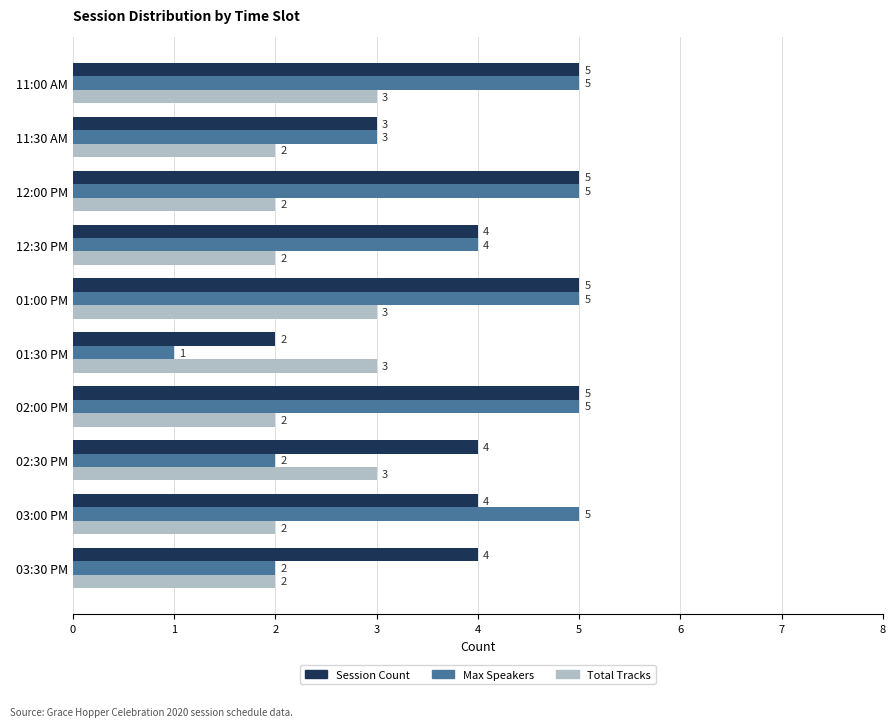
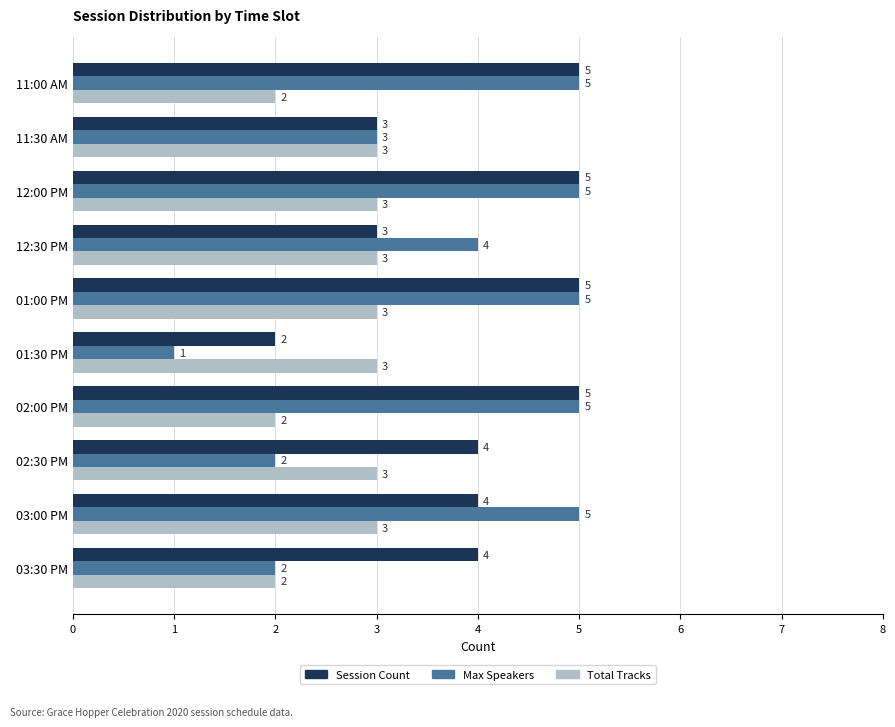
  {
    "Session Count": {
      "11:00 AM": 5,
      "11:30 AM": 3,
      "12:00 PM": 5,
-     "12:30 PM": 4,
+     "12:30 PM": 3,
      "01:00 PM": 5,
      "01:30 PM": 2,
      "02:00 PM": 5,
      "02:30 PM": 4,
      "03:00 PM": 4,
      "03:30 PM": 4
    },
    "Max Speakers": {
      "11:00 AM": 5,
      "11:30 AM": 3,
      "12:00 PM": 5,
      "12:30 PM": 4,
      "01:00 PM": 5,
      "01:30 PM": 1,
      "02:00 PM": 5,
      "02:30 PM": 2,
      "03:00 PM": 5,
      "03:30 PM": 2
    },
    "Total Tracks": {
-     "11:00 AM": 3,
-     "11:30 AM": 2,
-     "12:00 PM": 2,
-     "12:30 PM": 2,
+     "11:00 AM": 2,
+     "11:30 AM": 3,
+     "12:00 PM": 3,
+     "12:30 PM": 3,
      "01:00 PM": 3,
      "01:30 PM": 3,
      "02:00 PM": 2,
      "02:30 PM": 3,
-     "03:00 PM": 2,
+     "03:00 PM": 3,
      "03:30 PM": 2
    }
  }
